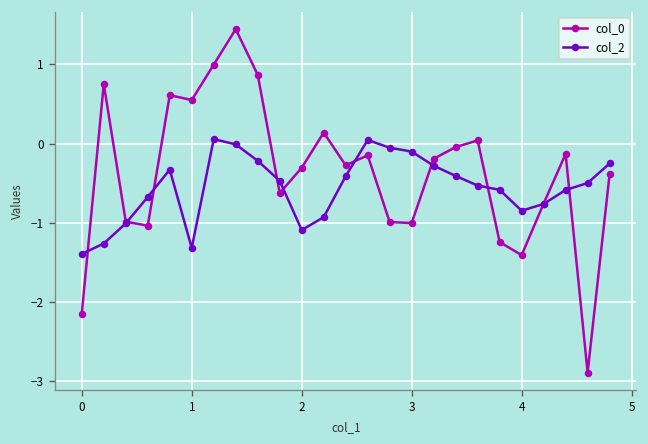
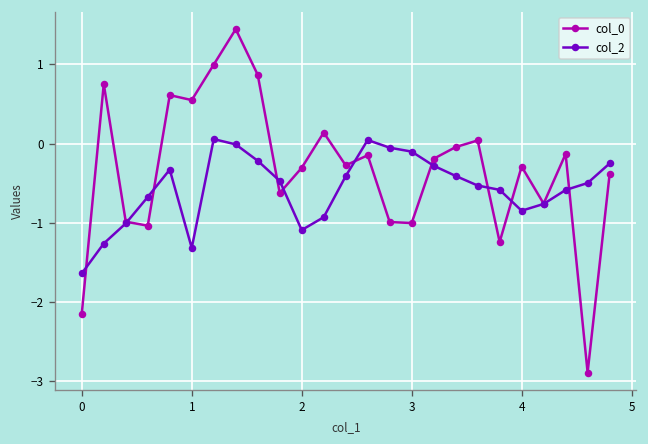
  {
    "col_0": {
      "0": -2.1,
      "1": 0.5,
      "2": -0.3,
      "3": -1.0,
-     "4": -1.4
+     "4": -0.3
    },
    "col_2": {
-     "0": -1.4,
+     "0": -1.6,
      "1": -1.3,
      "2": -1.1,
      "3": -0.1,
      "4": -0.8
    }
  }
